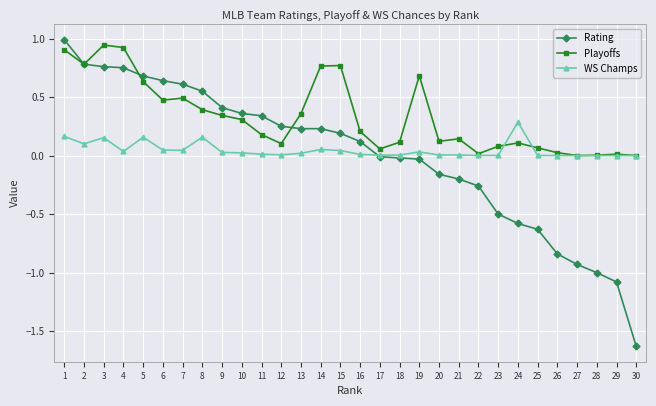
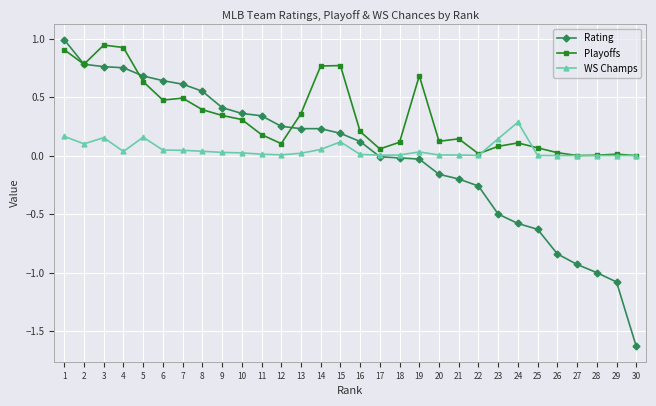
  {
    "WS Champs": {
      "1": 0.16,
      "2": 0.10,
      "3": 0.15,
      "4": 0.04,
      "5": 0.16,
      "6": 0.05,
      "7": 0.05,
-     "8": 0.16,
+     "8": 0.04,
      "9": 0.03,
      "10": 0.02,
      "11": 0.01,
      "12": 0.01,
      "13": 0.02,
      "14": 0.05,
-     "15": 0.04,
+     "15": 0.12,
      "16": 0.01,
      "18": 0.01,
      "19": 0.03,
      "20": 0.01,
      "21": 0.01,
-     "23": 0.00,
+     "23": 0.14,
      "24": 0.29,
      "25": 0.00,
      "26": 0.00
    }
  }
